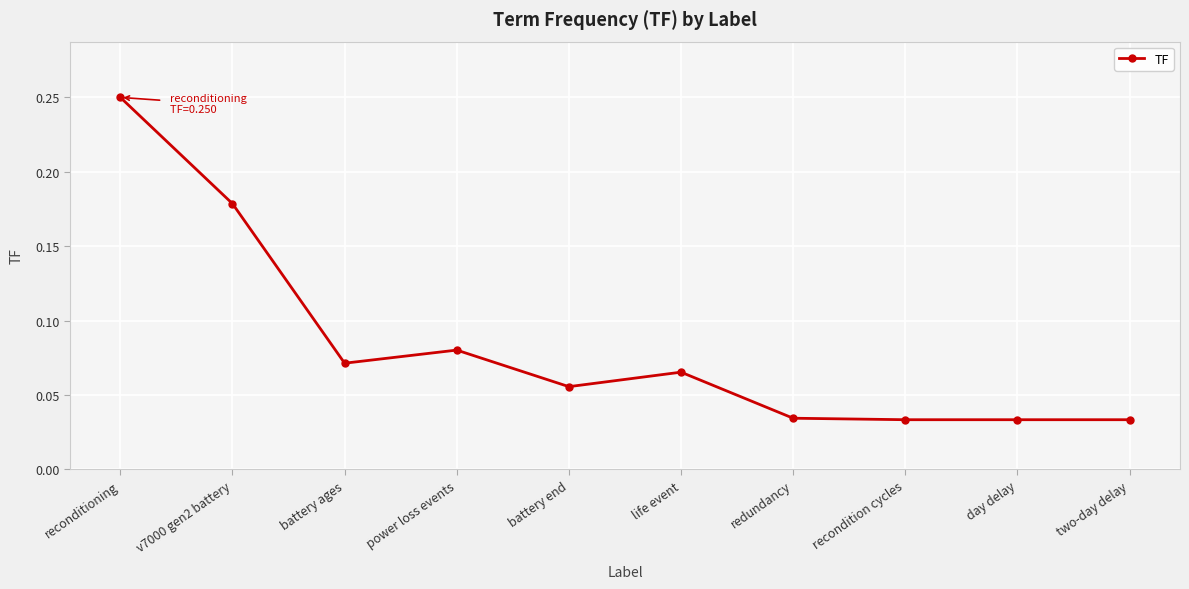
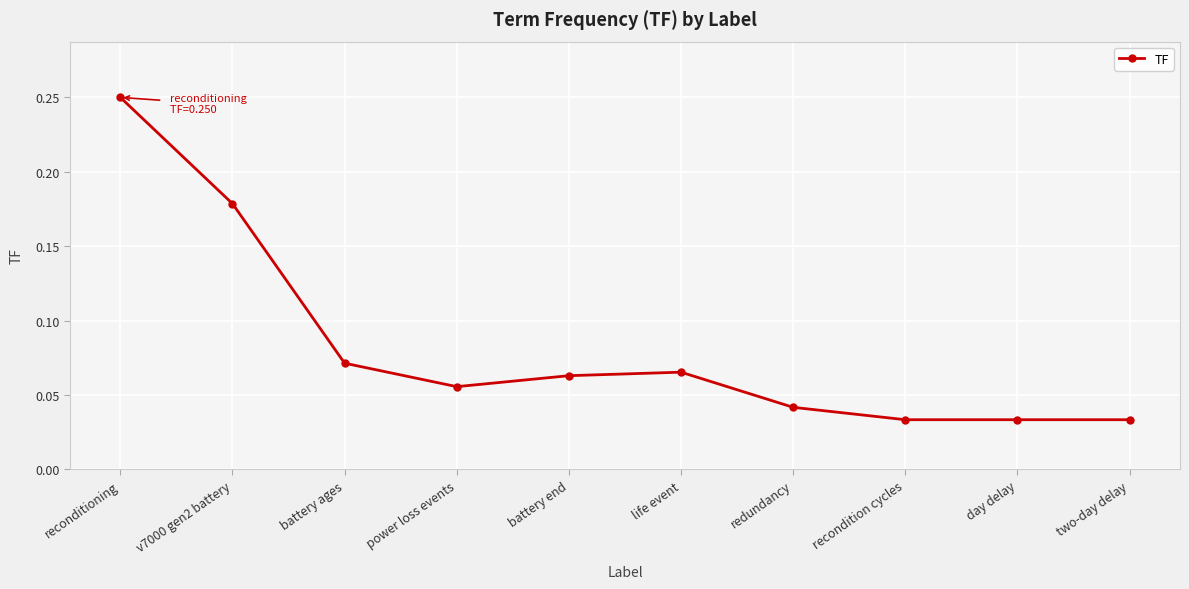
  {
    "v7000 gen2 battery": 0.179,
    "battery ages": 0.071,
-   "power loss events": 0.080,
-   "battery end": 0.056,
+   "power loss events": 0.056,
+   "battery end": 0.063,
    "life event": 0.065,
-   "redundancy": 0.034,
+   "redundancy": 0.042,
    "recondition cycles": 0.033,
    "day delay": 0.033,
    "two-day delay": 0.033
  }
